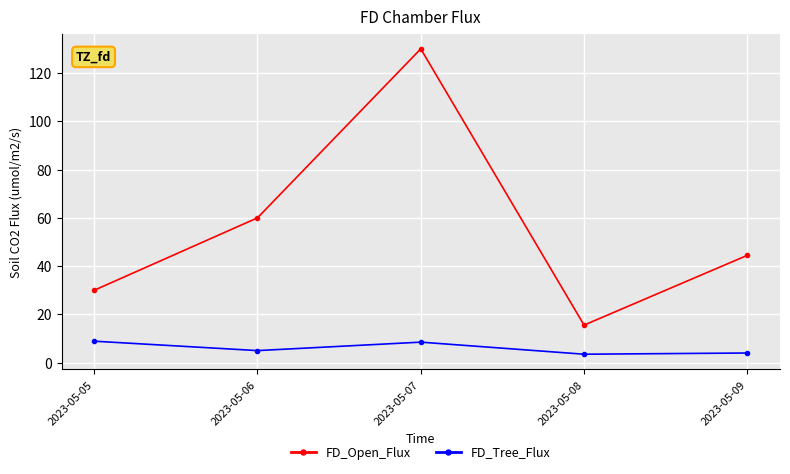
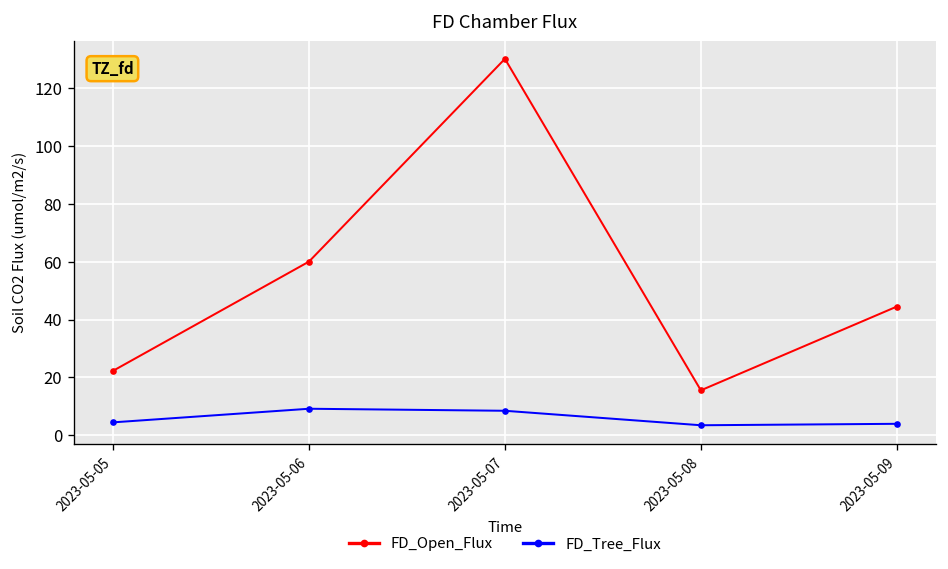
  {
    "FD_Open_Flux": {
-     "2023-05-05": 30,
+     "2023-05-05": 22,
      "2023-05-06": 60,
      "2023-05-07": 130,
      "2023-05-08": 16,
      "2023-05-09": 44
    },
    "FD_Tree_Flux": {
-     "2023-05-05": 9,
-     "2023-05-06": 5,
+     "2023-05-05": 5,
+     "2023-05-06": 9,
      "2023-05-07": 9,
      "2023-05-08": 4,
      "2023-05-09": 4
    }
  }
